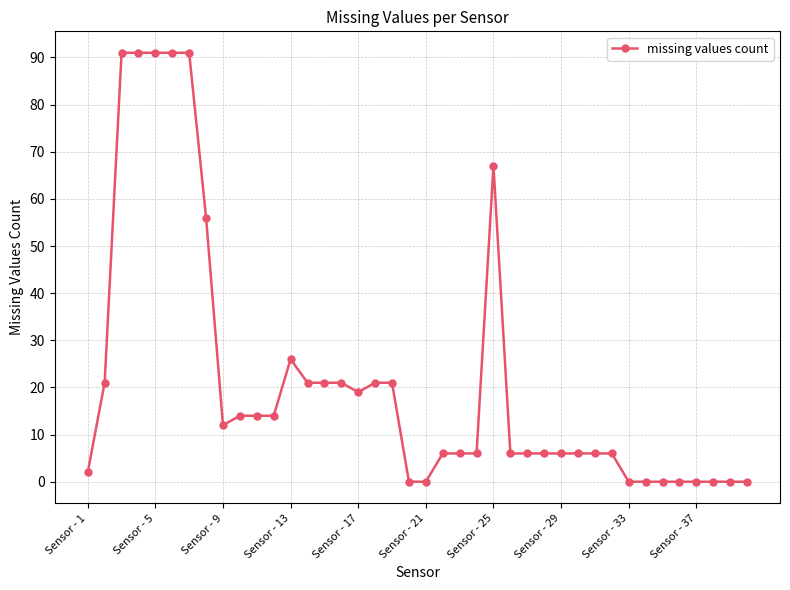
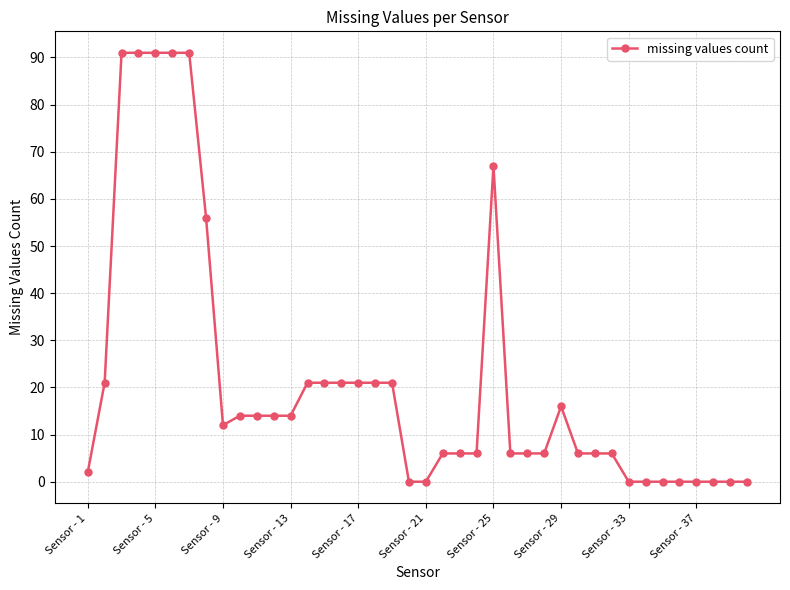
  {
    "Sensor - 1": 2,
    "Sensor - 5": 91,
    "Sensor - 9": 12,
-   "Sensor - 13": 26,
-   "Sensor - 17": 19,
+   "Sensor - 13": 14,
+   "Sensor - 17": 21,
    "Sensor - 21": 0,
    "Sensor - 25": 67,
-   "Sensor - 29": 6,
+   "Sensor - 29": 16,
    "Sensor - 33": 0,
    "Sensor - 37": 0
  }
